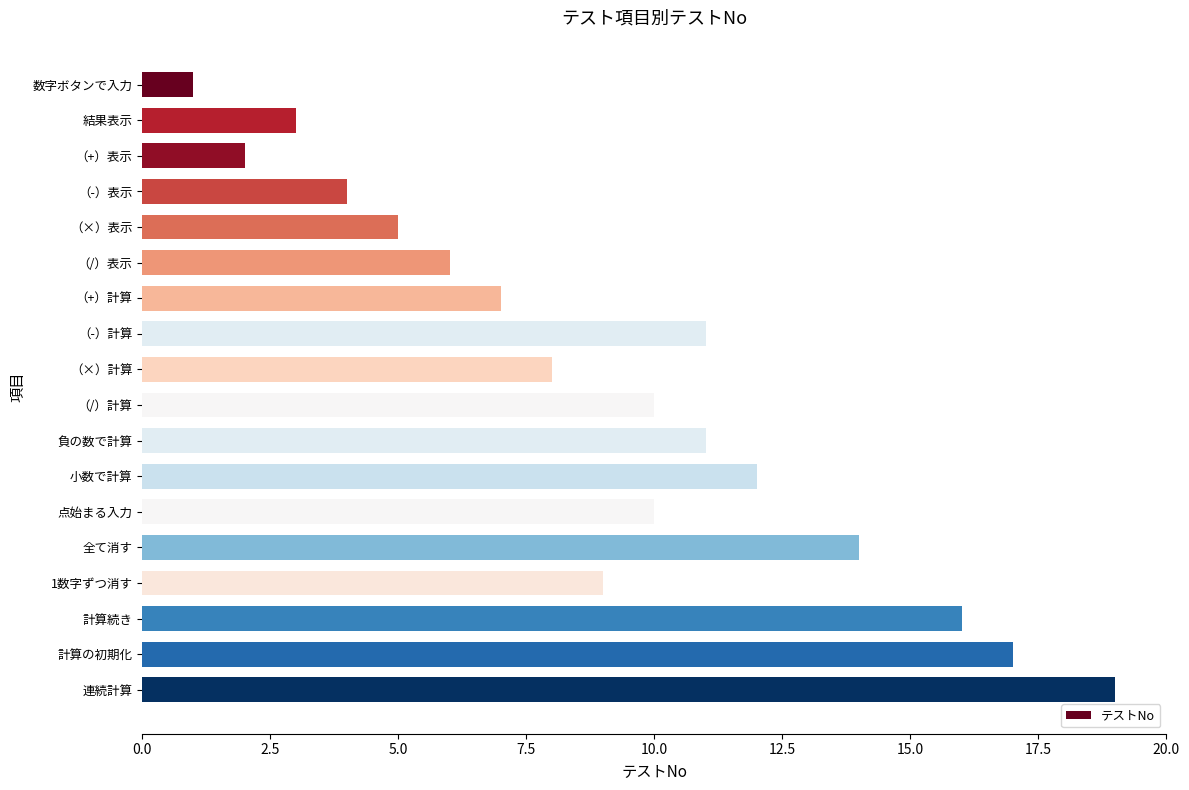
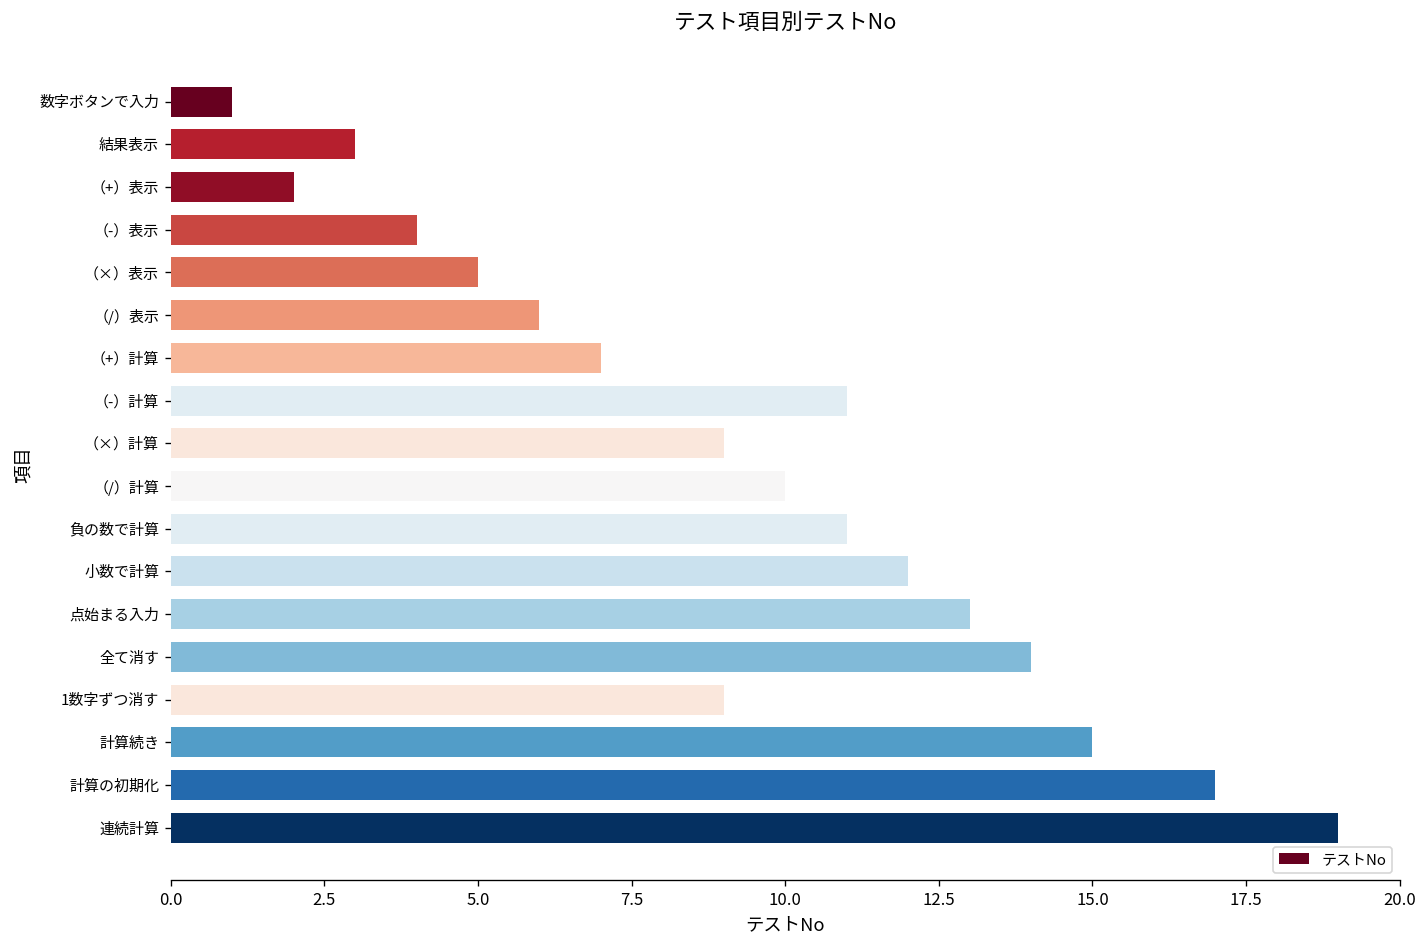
  {
    "数字ボタンで入力": 1,
    "結果表示": 3,
    "（+）表示": 2,
    "（-）表示": 4,
    "（×）表示": 5,
    "（/）表示": 6,
    "（+）計算": 7,
    "（-）計算": 11,
-   "（×）計算": 8,
+   "（×）計算": 9,
    "（/）計算": 10,
    "負の数で計算": 11,
    "小数で計算": 12,
-   "点始まる入力": 10,
+   "点始まる入力": 13,
    "全て消す": 14,
    "1数字ずつ消す": 9,
-   "計算続き": 16,
+   "計算続き": 15,
    "計算の初期化": 17,
    "連続計算": 19
  }
